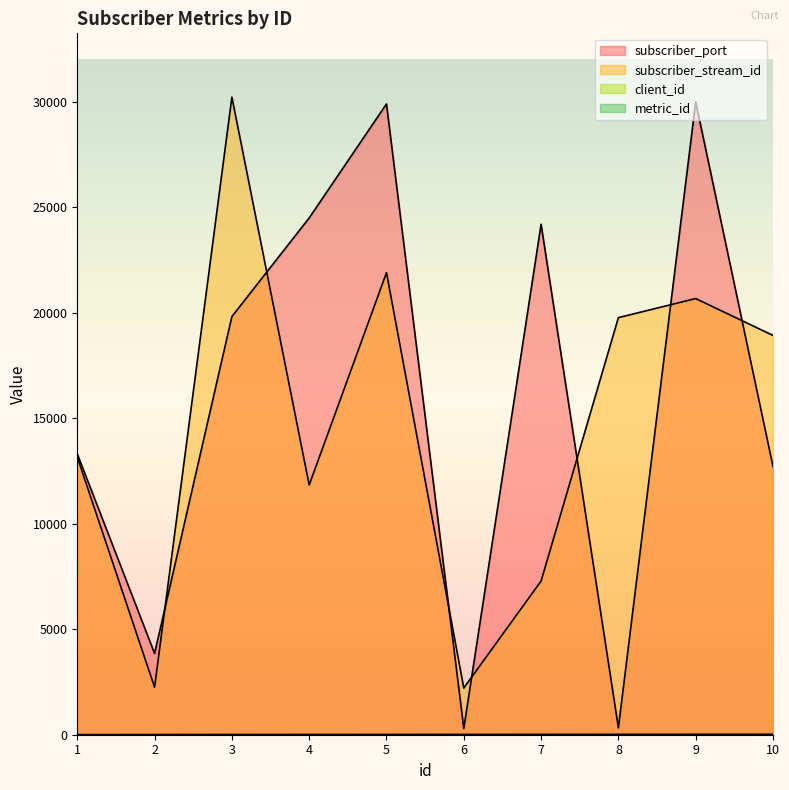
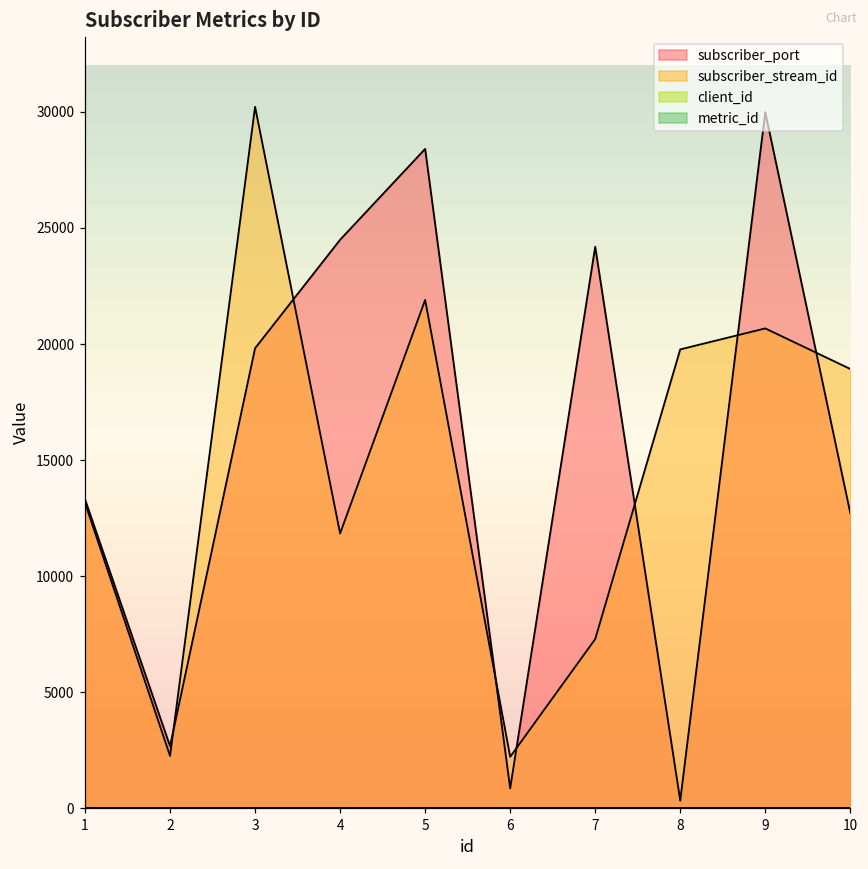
  {
    "subscriber_port": {
      "1": 13300,
-     "2": 3900,
+     "2": 2700,
      "3": 19800,
      "4": 24500,
-     "5": 29900,
-     "6": 300,
+     "5": 28400,
+     "6": 900,
      "7": 24200,
      "8": 300,
      "10": 12700
    },
    "subscriber_stream_id": {
      "1": 13200,
      "2": 2300,
      "3": 30200,
      "4": 11800,
      "5": 21900,
      "6": 2200,
      "7": 7300,
      "8": 19800,
      "9": 20700,
      "10": 18900
    },
    "metric_id": {
      "1": 0,
      "2": 0,
      "3": 0,
      "4": 0,
      "5": 0,
      "6": 0,
      "7": 0,
      "8": 0,
      "9": 0,
      "10": 0
    }
  }
